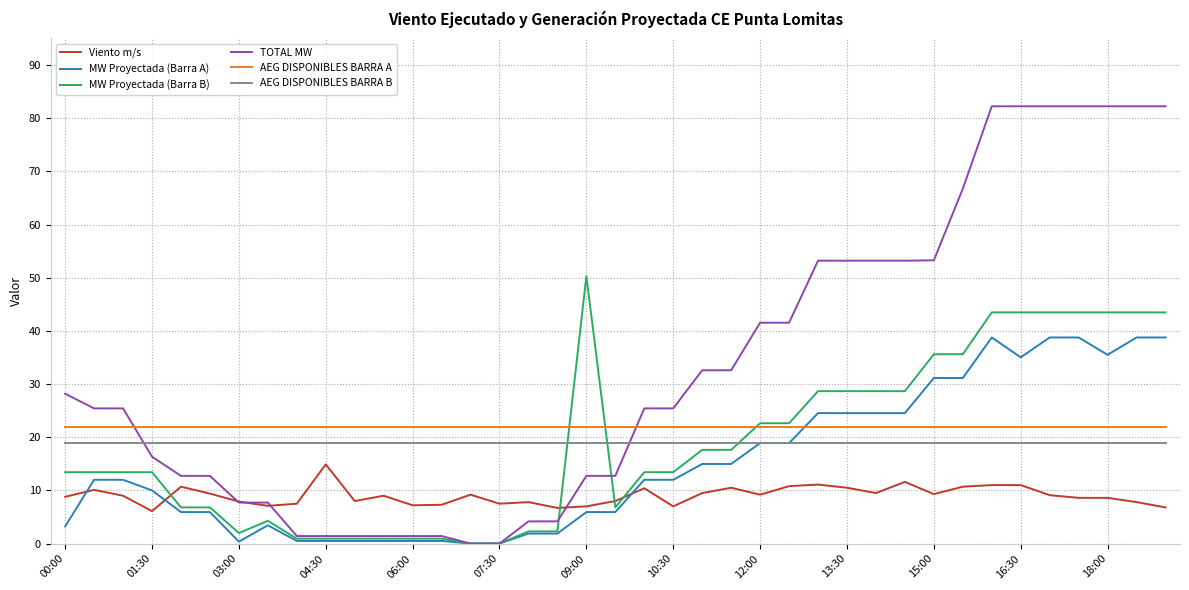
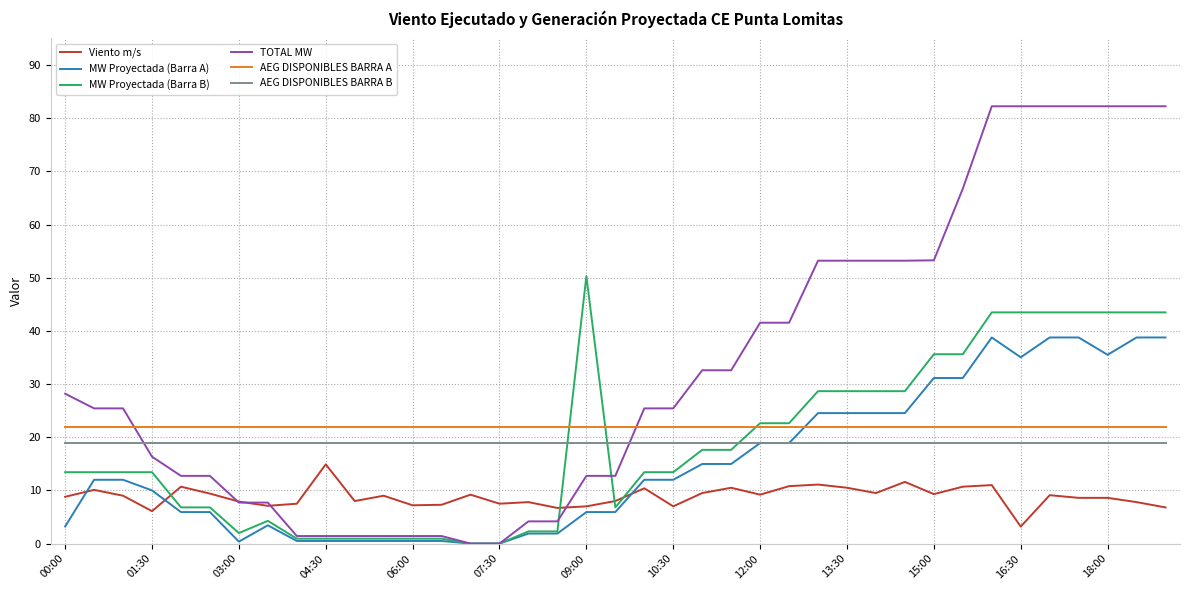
  {
    "Viento m/s": {
      "00:00": 9,
      "01:30": 6,
      "04:30": 15,
      "06:00": 7,
      "07:30": 8,
      "09:00": 7,
      "10:30": 7,
      "12:00": 9,
      "13:30": 11,
      "15:00": 9,
-     "16:30": 11,
+     "16:30": 3,
      "18:00": 9
    },
    "MW Proyectada (Barra A)": {
      "00:00": 3,
      "01:30": 10,
      "03:00": 0,
      "09:00": 6,
      "10:30": 12,
      "13:30": 25,
      "15:00": 31,
      "16:30": 35,
      "18:00": 35
    },
    "MW Proyectada (Barra B)": {
      "00:00": 13,
      "01:30": 13,
      "03:00": 2,
      "09:00": 50,
      "10:30": 13,
      "12:00": 23,
      "13:30": 29,
      "15:00": 36,
      "16:30": 43,
      "18:00": 43
    },
    "TOTAL MW": {
      "00:00": 28,
      "01:30": 16,
      "04:30": 1,
      "06:00": 1,
      "09:00": 13,
      "10:30": 25,
      "12:00": 42,
      "13:30": 53,
      "15:00": 53,
      "16:30": 82,
      "18:00": 82
    },
    "AEG DISPONIBLES BARRA A": {
      "00:00": 22,
      "01:30": 22,
      "03:00": 22,
      "04:30": 22,
      "06:00": 22,
      "07:30": 22,
      "09:00": 22,
      "10:30": 22,
      "12:00": 22,
      "13:30": 22,
      "15:00": 22,
      "16:30": 22,
      "18:00": 22
    },
    "AEG DISPONIBLES BARRA B": {
      "00:00": 19,
      "01:30": 19,
      "03:00": 19,
      "04:30": 19,
      "06:00": 19,
      "07:30": 19,
      "09:00": 19,
      "10:30": 19,
      "13:30": 19,
      "15:00": 19,
      "16:30": 19,
      "18:00": 19
    }
  }
